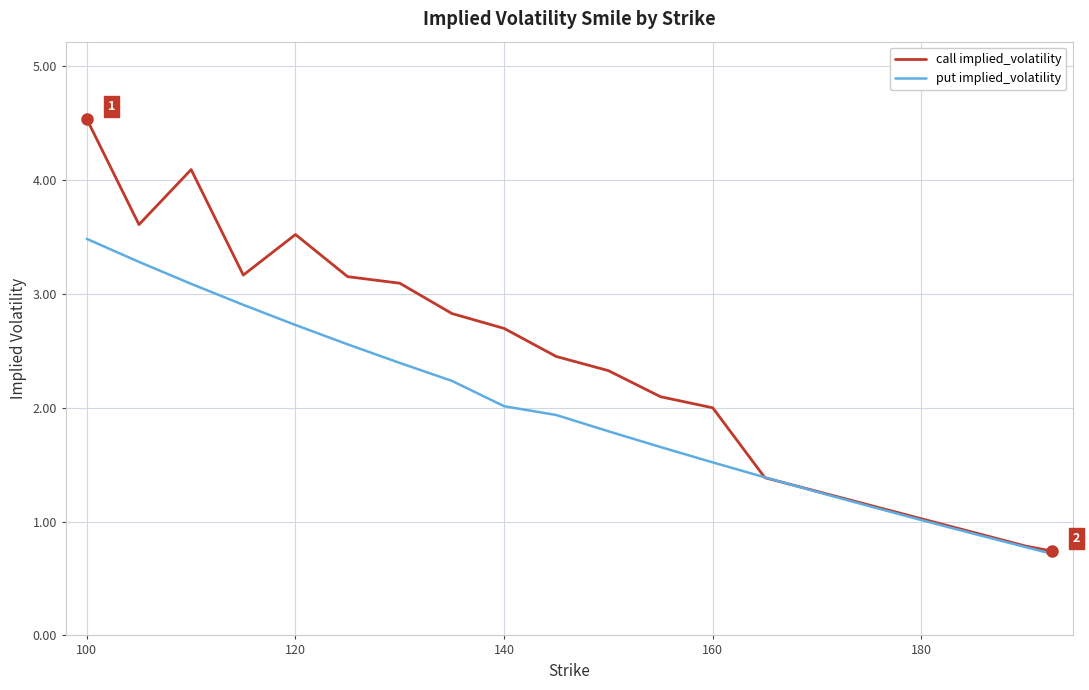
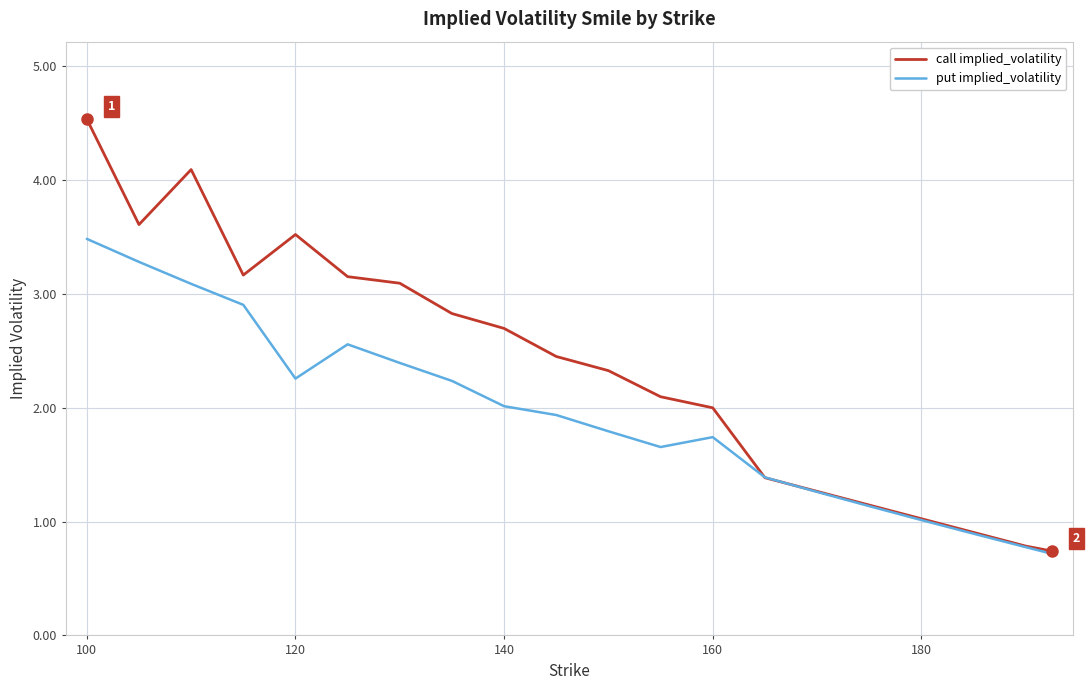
  {
    "put implied_volatility": {
      "100": 3.48,
-     "120": 2.73,
+     "120": 2.26,
      "140": 2.01,
-     "160": 1.52
+     "160": 1.74
    }
  }
